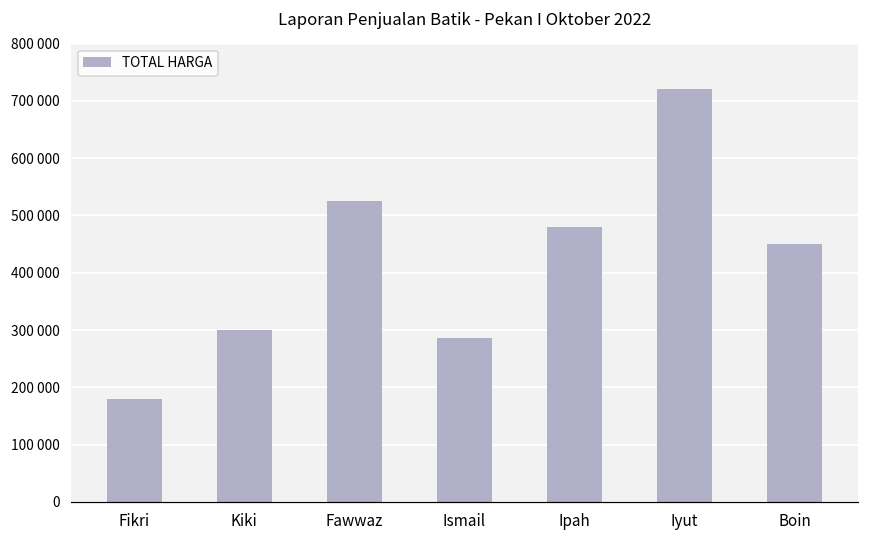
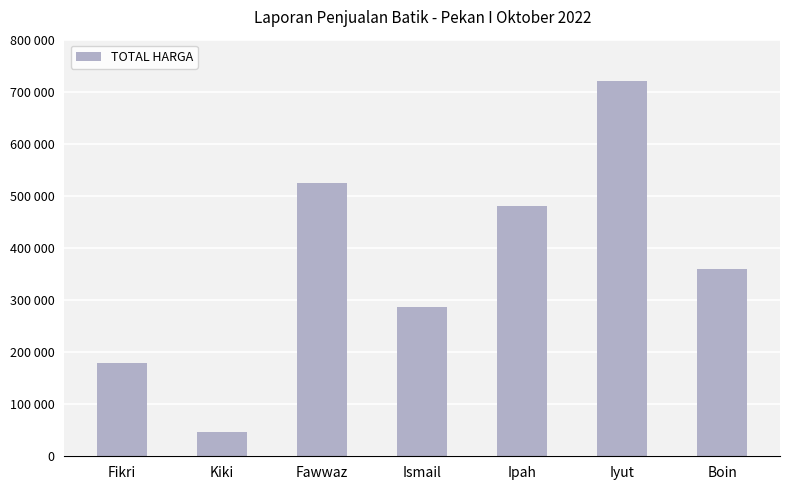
  {
    "Fikri": 180000,
-   "Kiki": 300000,
+   "Kiki": 50000,
    "Fawwaz": 530000,
    "Ismail": 290000,
    "Ipah": 480000,
    "Iyut": 720000,
-   "Boin": 450000
+   "Boin": 360000
  }
